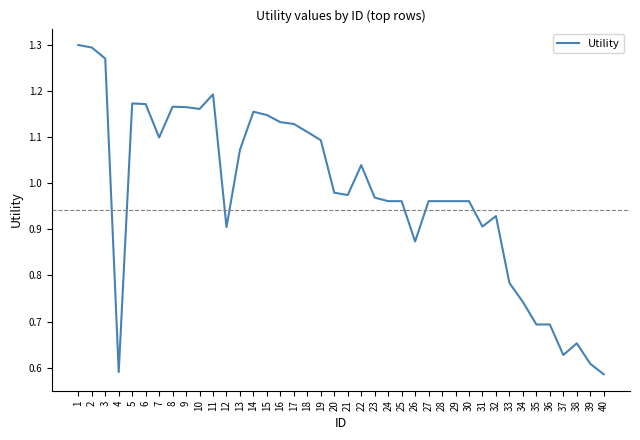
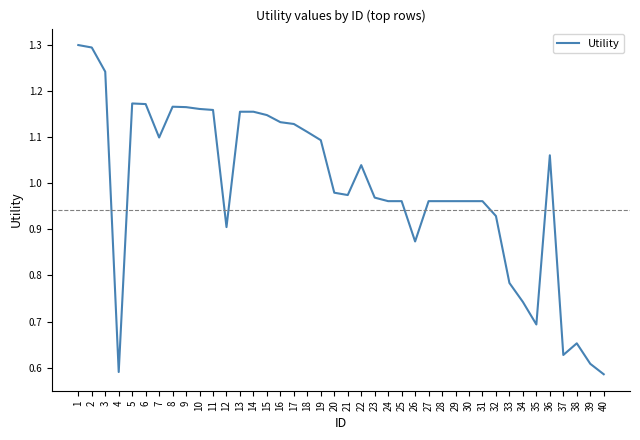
  {
    "1": 1.30,
    "2": 1.29,
-   "3": 1.27,
+   "3": 1.24,
    "4": 0.59,
    "5": 1.17,
    "6": 1.17,
    "7": 1.10,
    "8": 1.17,
    "9": 1.16,
    "10": 1.16,
-   "11": 1.19,
+   "11": 1.16,
    "12": 0.90,
-   "13": 1.07,
+   "13": 1.15,
    "14": 1.15,
    "15": 1.15,
    "16": 1.13,
    "17": 1.13,
    "18": 1.11,
    "19": 1.09,
    "20": 0.98,
    "21": 0.97,
    "22": 1.04,
    "23": 0.97,
    "24": 0.96,
    "25": 0.96,
    "26": 0.87,
    "27": 0.96,
    "28": 0.96,
    "29": 0.96,
    "30": 0.96,
-   "31": 0.91,
+   "31": 0.96,
    "32": 0.93,
    "33": 0.78,
    "34": 0.74,
    "35": 0.69,
-   "36": 0.69,
+   "36": 1.06,
    "37": 0.63,
    "38": 0.65,
    "39": 0.61,
    "40": 0.59
  }
